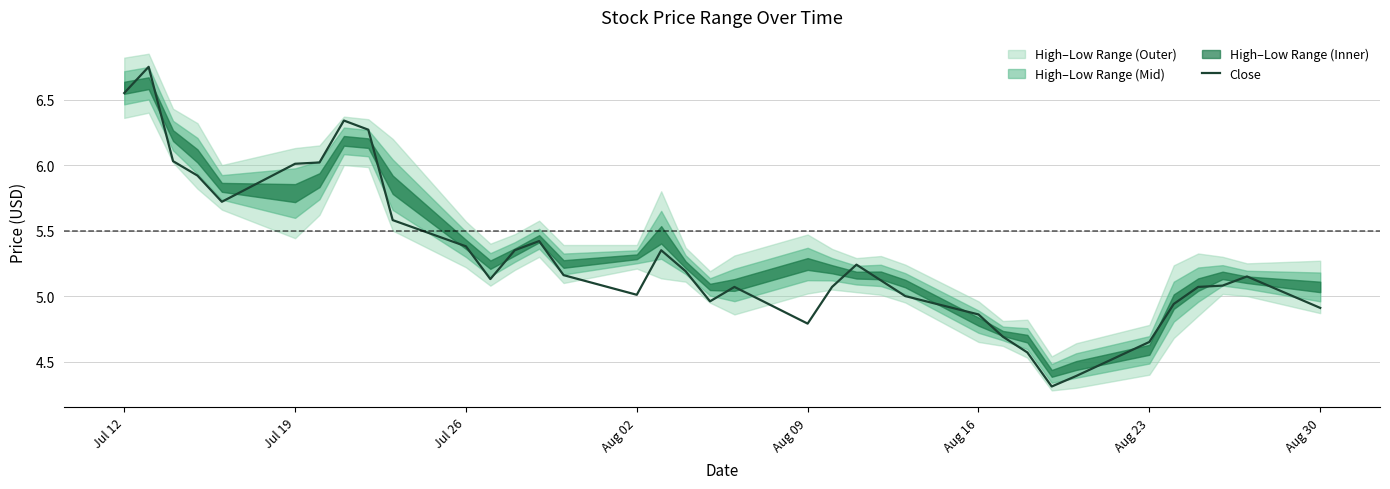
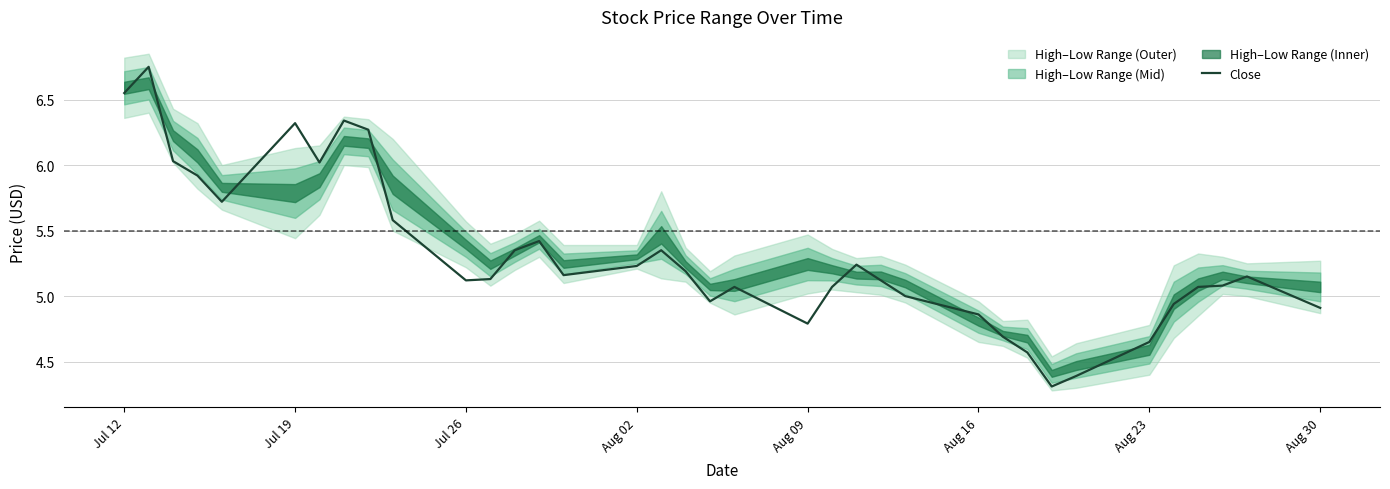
  {
    "Close": {
      "Jul 12": 6.55,
-     "Jul 19": 6.01,
-     "Jul 26": 5.38,
-     "Aug 02": 5.01,
+     "Jul 19": 6.32,
+     "Jul 26": 5.12,
+     "Aug 02": 5.23,
      "Aug 09": 4.79,
      "Aug 16": 4.86,
      "Aug 23": 4.65,
      "Aug 30": 4.91
    }
  }
